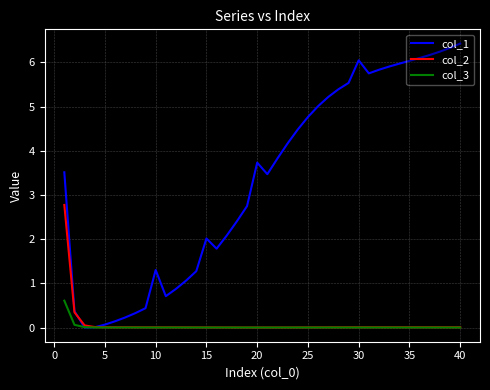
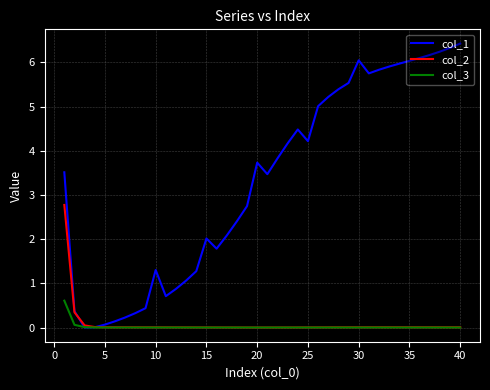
  {
    "col_1": {
      "5": 0.1,
      "10": 1.3,
      "15": 2.0,
      "20": 3.7,
-     "25": 4.8,
+     "25": 4.2,
      "30": 6.0
    }
  }
